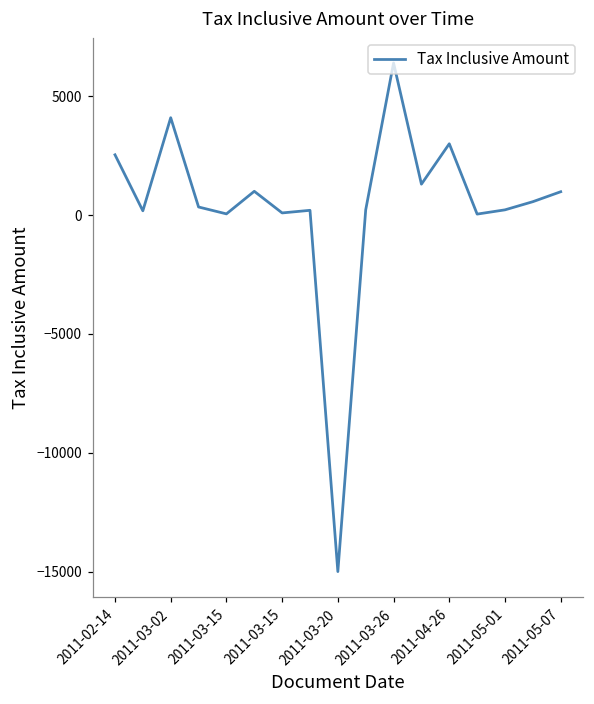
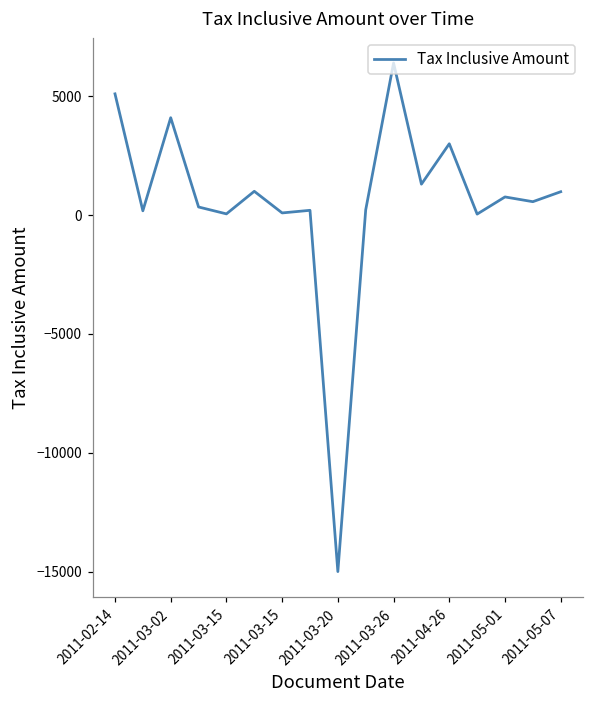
  {
-   "2011-02-14": 2500,
+   "2011-02-14": 5100,
    "2011-03-02": 4100,
    "2011-03-20": -15000,
    "2011-04-26": 3000,
-   "2011-05-01": 200
+   "2011-05-01": 800
  }
